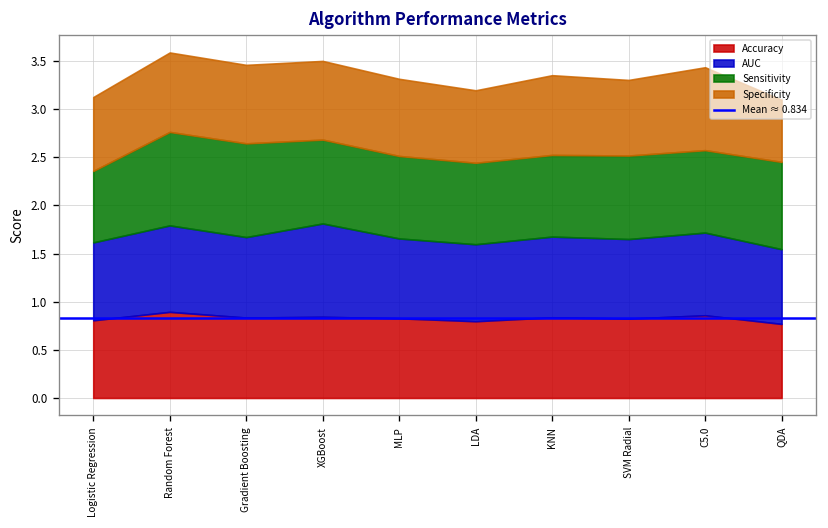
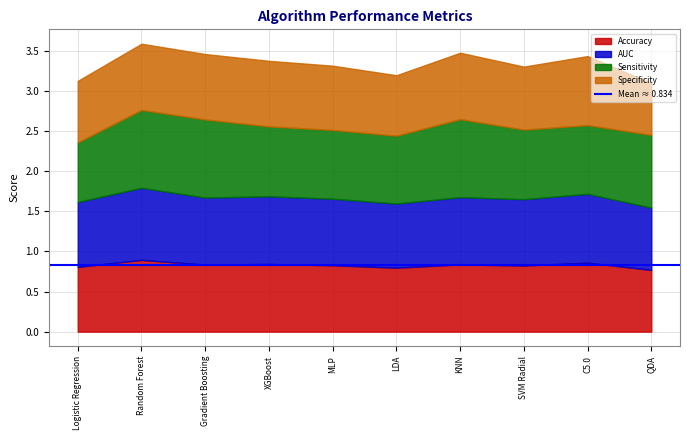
  {
    "Accuracy": {
      "Logistic Regression": 0.8,
      "Random Forest": 0.9,
      "Gradient Boosting": 0.8,
      "XGBoost": 0.8,
      "MLP": 0.8,
      "LDA": 0.8,
      "KNN": 0.8,
      "SVM Radial": 0.8,
      "C5.0": 0.9,
      "QDA": 0.8
    },
    "AUC": {
      "Logistic Regression": 0.8,
      "Random Forest": 0.9,
      "Gradient Boosting": 0.8,
-     "XGBoost": 1.0,
+     "XGBoost": 0.8,
      "MLP": 0.8,
      "LDA": 0.8,
      "KNN": 0.8,
      "SVM Radial": 0.8,
      "C5.0": 0.9,
      "QDA": 0.8
    },
    "Sensitivity": {
      "Logistic Regression": 0.7,
      "Random Forest": 1.0,
      "Gradient Boosting": 1.0,
      "XGBoost": 0.9,
      "MLP": 0.9,
      "LDA": 0.8,
-     "KNN": 0.8,
+     "KNN": 1.0,
      "SVM Radial": 0.9,
      "C5.0": 0.9,
      "QDA": 0.9
    },
    "Specificity": {
      "Logistic Regression": 0.8,
      "Random Forest": 0.8,
      "Gradient Boosting": 0.8,
      "XGBoost": 0.8,
      "MLP": 0.8,
      "LDA": 0.8,
      "KNN": 0.8,
      "SVM Radial": 0.8,
      "C5.0": 0.9
    }
  }
